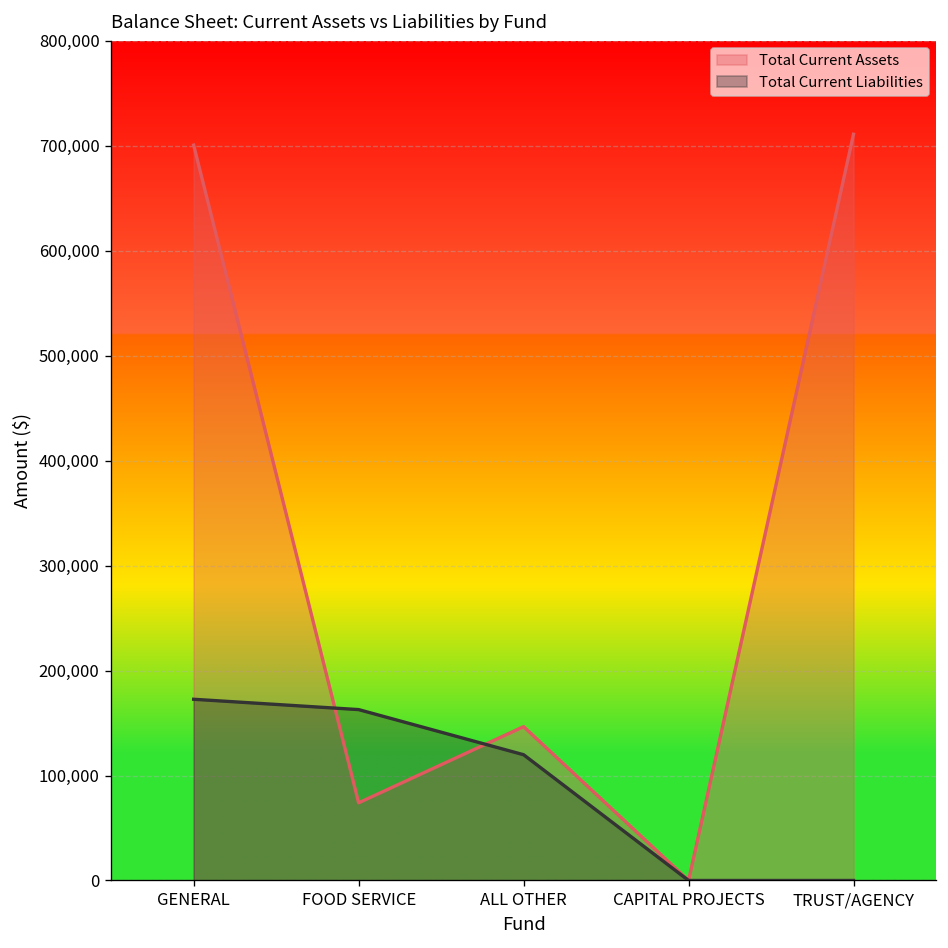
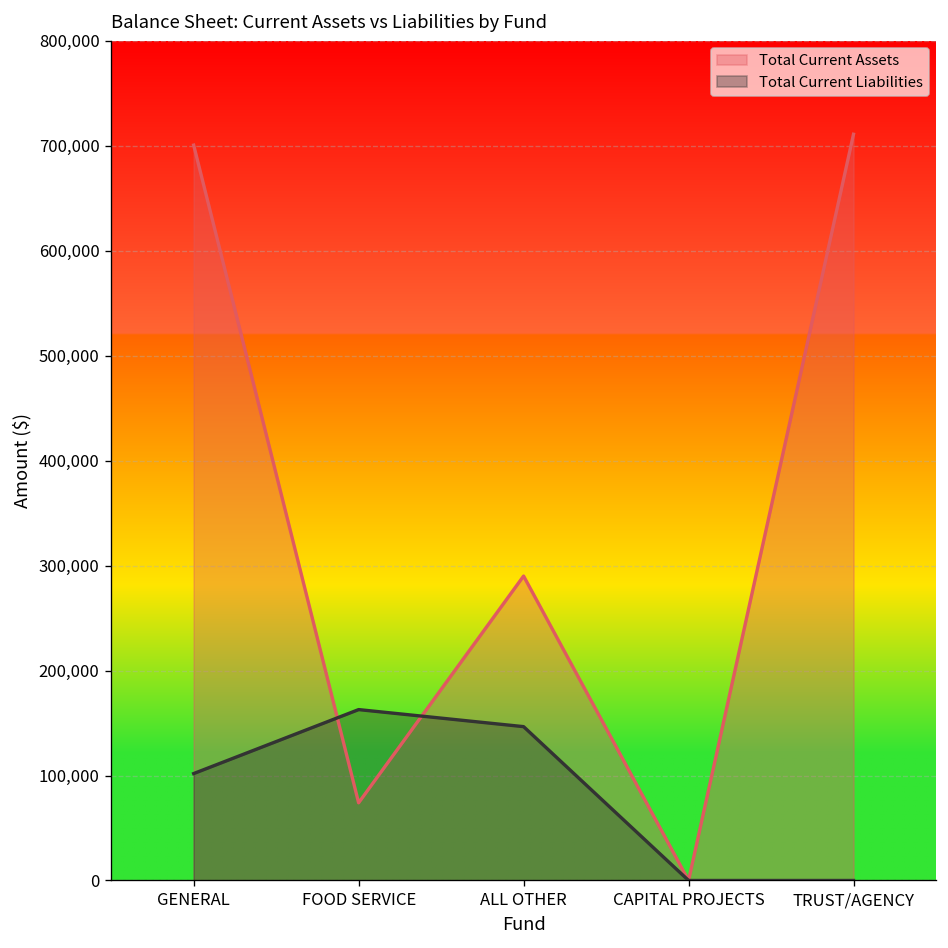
  {
    "Total Current Assets": {
      "GENERAL": "700,000",
      "FOOD SERVICE": "70,000",
-     "ALL OTHER": "150,000",
+     "ALL OTHER": "290,000",
      "TRUST/AGENCY": "710,000"
    },
    "Total Current Liabilities": {
-     "GENERAL": "170,000",
+     "GENERAL": "100,000",
      "FOOD SERVICE": "160,000",
-     "ALL OTHER": "120,000",
+     "ALL OTHER": "150,000",
      "TRUST/AGENCY": "0"
    }
  }
